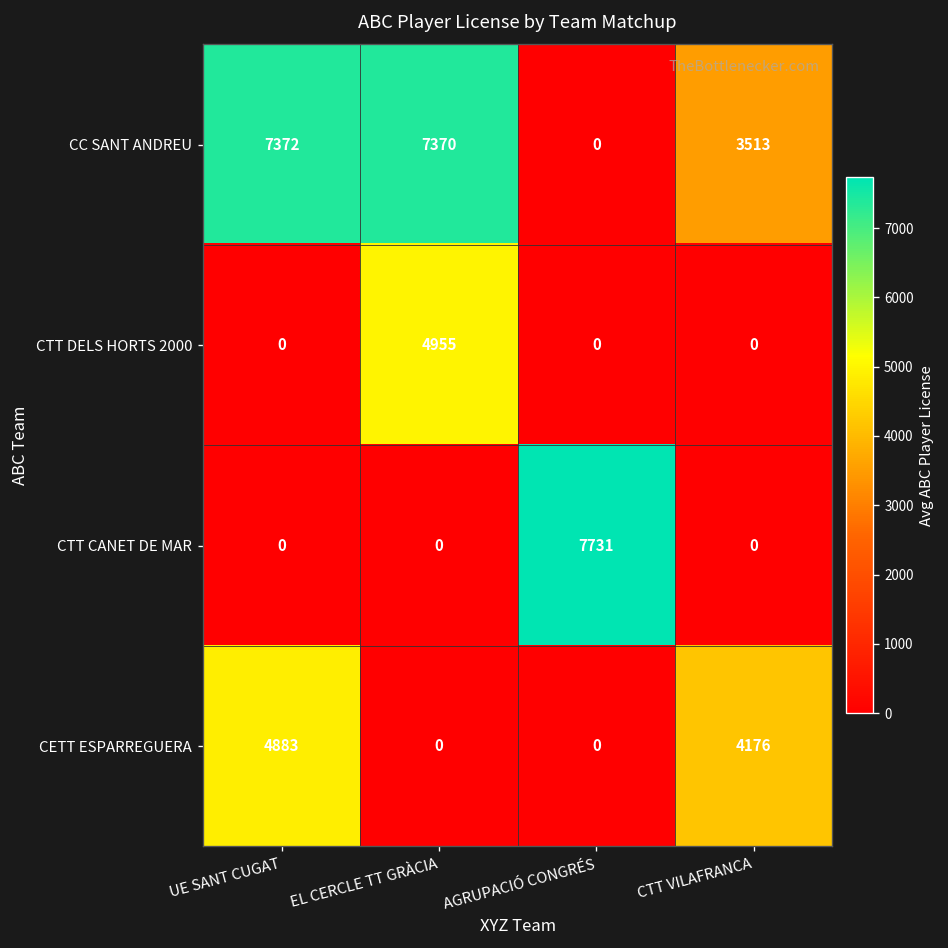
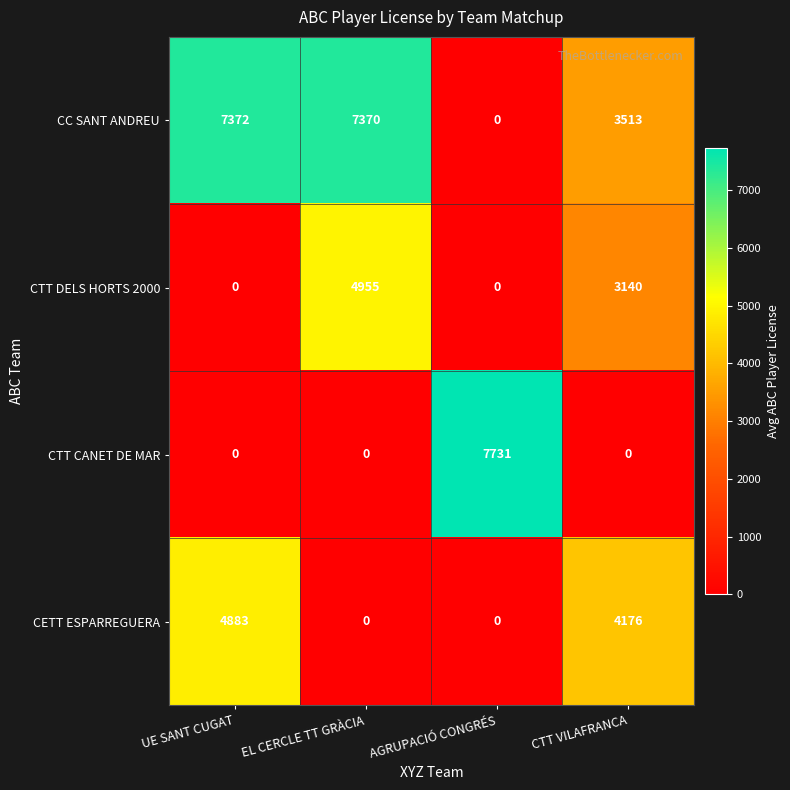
  {
    "CC SANT ANDREU": {
      "UE SANT CUGAT": 7372,
      "EL CERCLE TT GRÀCIA": 7370,
      "AGRUPACIÓ CONGRÉS": 0
    },
    "CTT DELS HORTS 2000": {
      "UE SANT CUGAT": 0,
      "EL CERCLE TT GRÀCIA": 4955,
      "AGRUPACIÓ CONGRÉS": 0,
-     "CTT VILAFRANCA": 0
+     "CTT VILAFRANCA": 3140
    },
    "CTT CANET DE MAR": {
      "UE SANT CUGAT": 0,
      "EL CERCLE TT GRÀCIA": 0,
      "AGRUPACIÓ CONGRÉS": 7731,
      "CTT VILAFRANCA": 0
    },
    "CETT ESPARREGUERA": {
      "UE SANT CUGAT": 4883,
      "EL CERCLE TT GRÀCIA": 0,
      "AGRUPACIÓ CONGRÉS": 0,
      "CTT VILAFRANCA": 4176
    }
  }
